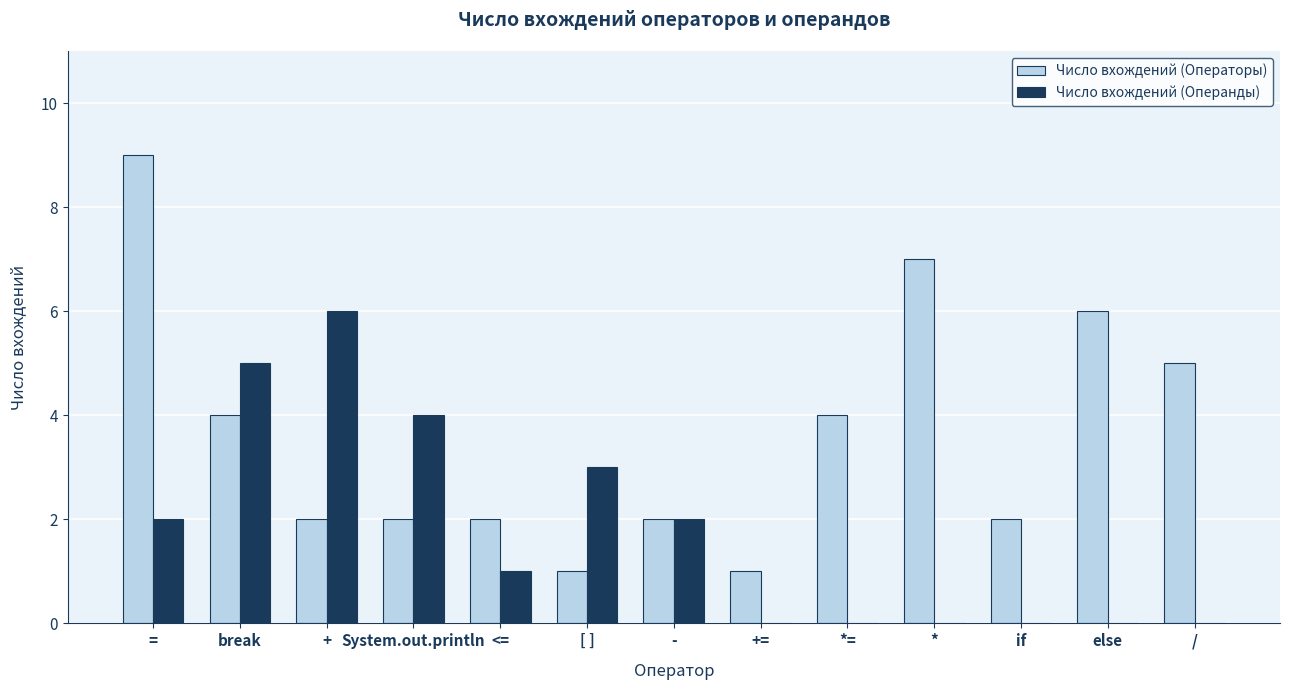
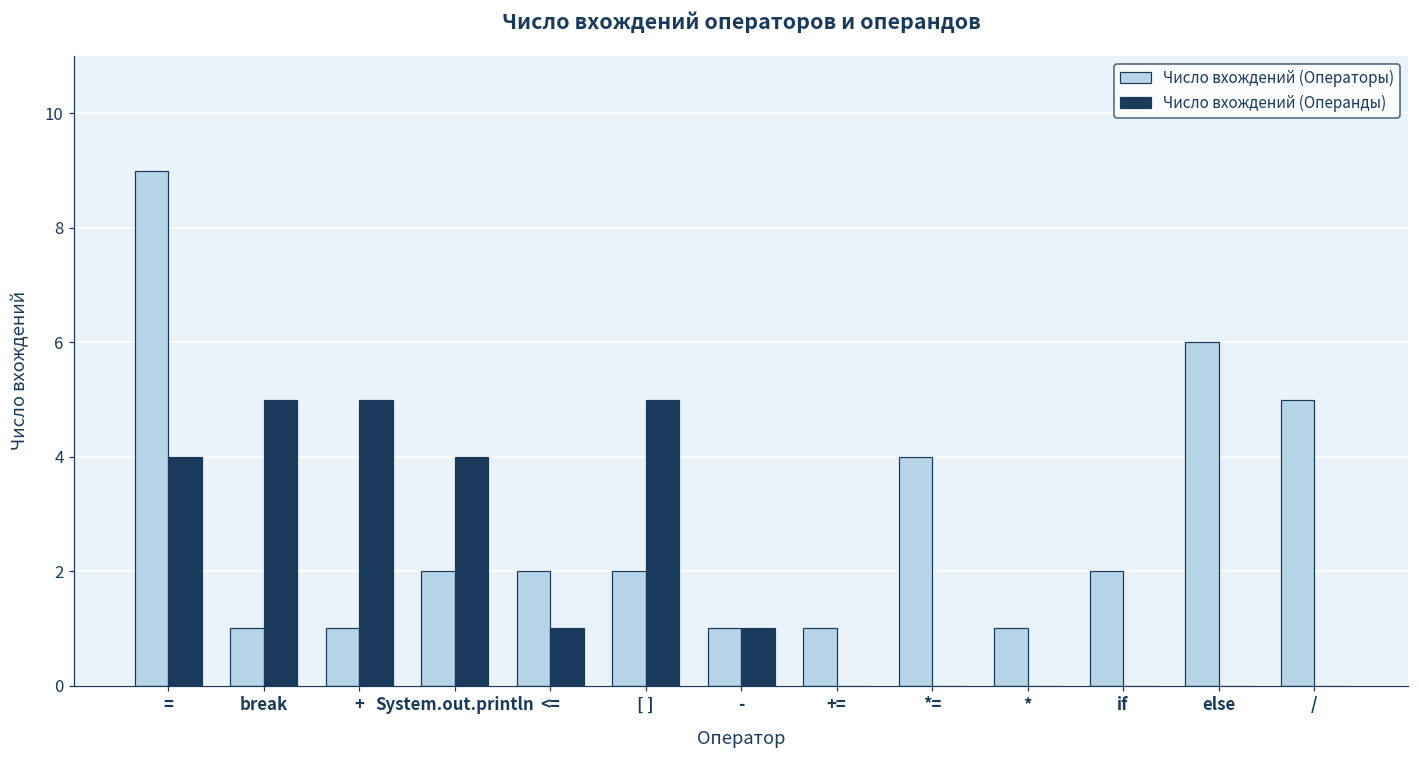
  {
    "Число вхождений (Операторы)": {
      "=": 9,
-     "break": 4,
-     "+": 2,
+     "break": 1,
+     "+": 1,
      "System.out.println": 2,
      "<=": 2,
-     "[ ]": 1,
-     "-": 2,
+     "[ ]": 2,
+     "-": 1,
      "+=": 1,
      "*=": 4,
-     "*": 7,
+     "*": 1,
      "if": 2,
      "else": 6,
      "/": 5
    },
    "Число вхождений (Операнды)": {
-     "=": 2,
+     "=": 4,
      "break": 5,
-     "+": 6,
+     "+": 5,
      "System.out.println": 4,
      "<=": 1,
-     "[ ]": 3,
-     "-": 2,
+     "[ ]": 5,
+     "-": 1,
      "+=": 0,
      "*=": 0,
      "*": 0,
      "if": 0,
      "else": 0,
      "/": 0
    }
  }
